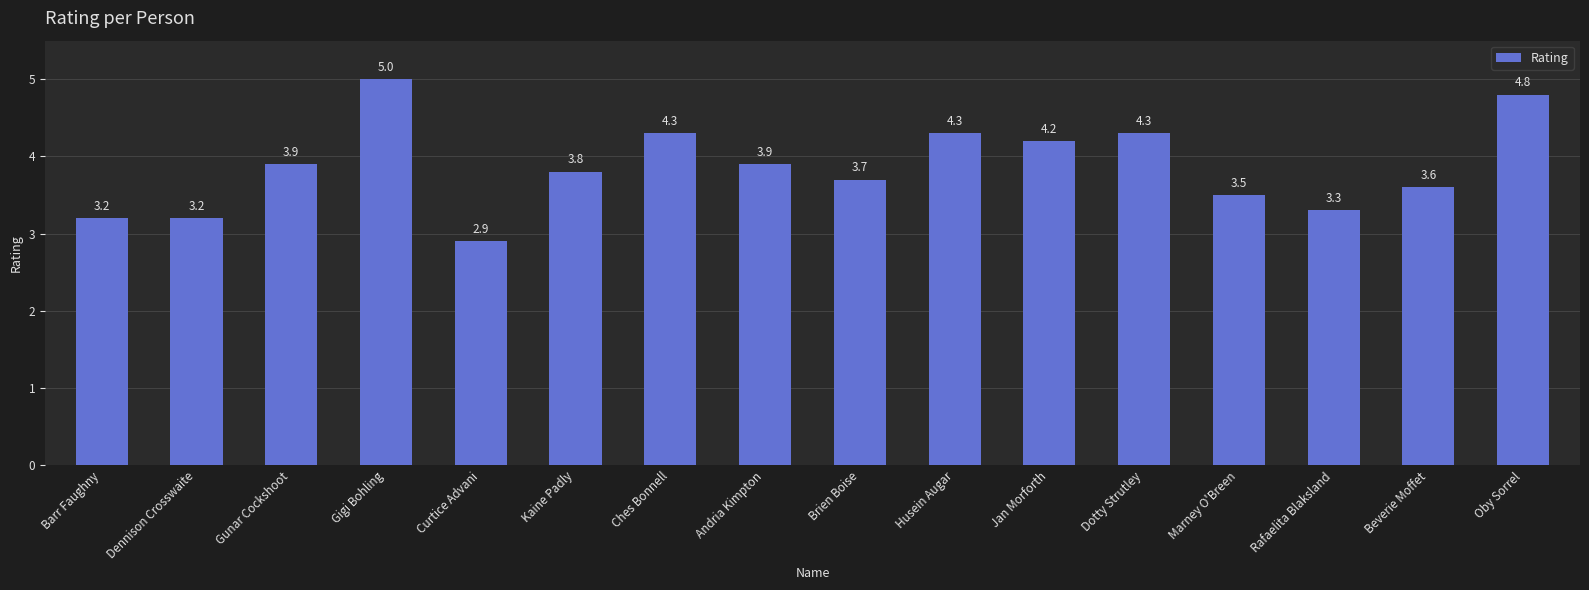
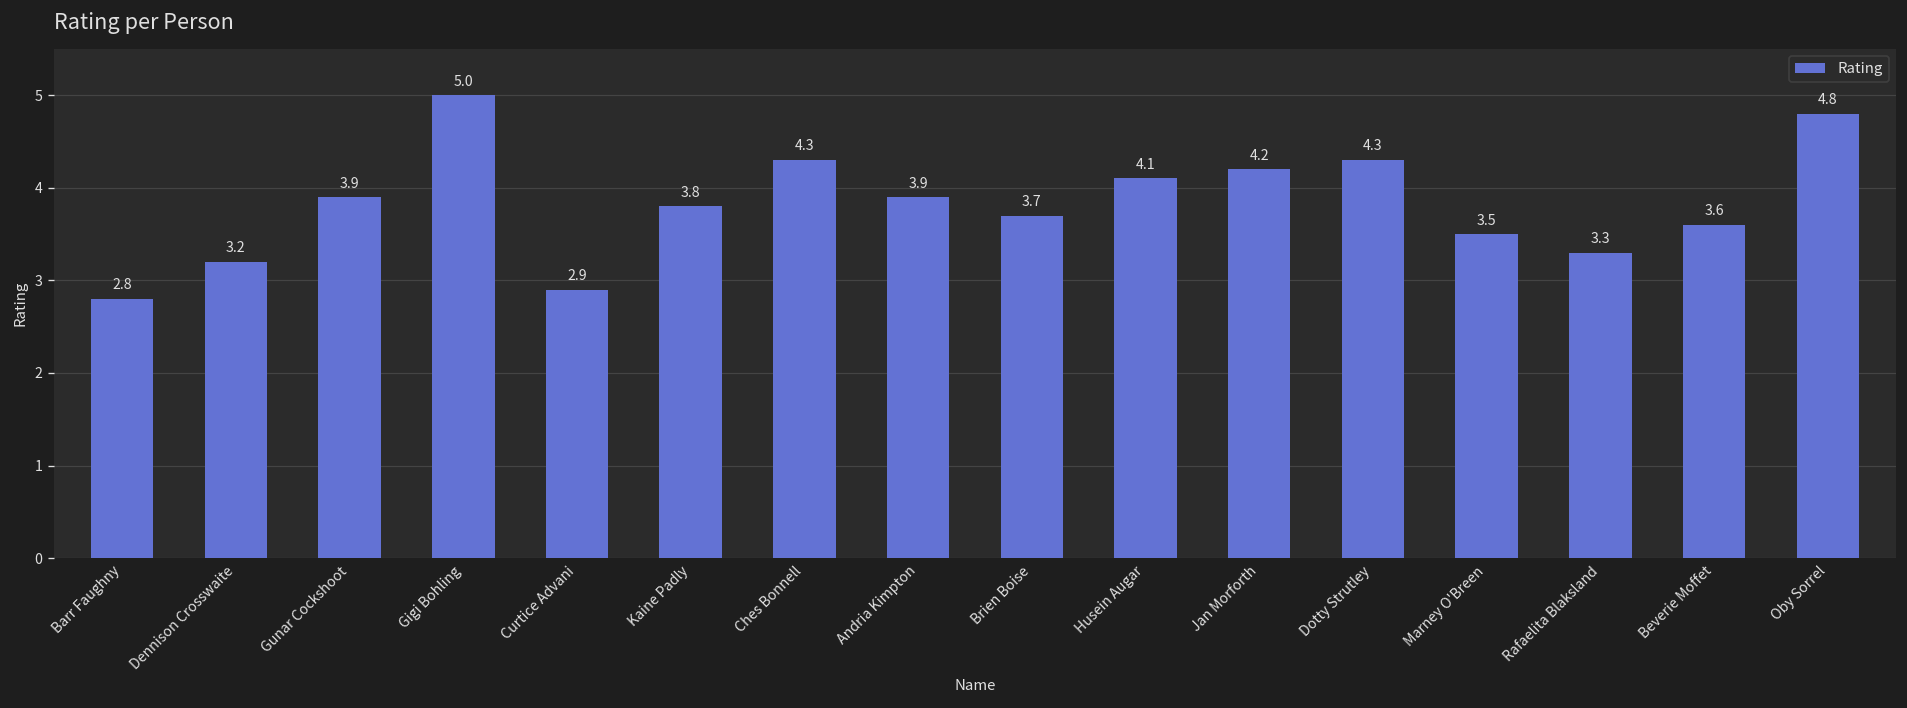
  {
-   "Barr Faughny": 3.2,
+   "Barr Faughny": 2.8,
    "Dennison Crosswaite": 3.2,
    "Gunar Cockshoot": 3.9,
    "Gigi Bohling": 5.0,
    "Curtice Advani": 2.9,
    "Kaine Padly": 3.8,
    "Ches Bonnell": 4.3,
    "Andria Kimpton": 3.9,
    "Brien Boise": 3.7,
-   "Husein Augar": 4.3,
+   "Husein Augar": 4.1,
    "Jan Morforth": 4.2,
    "Dotty Strutley": 4.3,
    "Marney O'Breen": 3.5,
    "Rafaelita Blaksland": 3.3,
    "Beverie Moffet": 3.6,
    "Oby Sorrel": 4.8
  }
